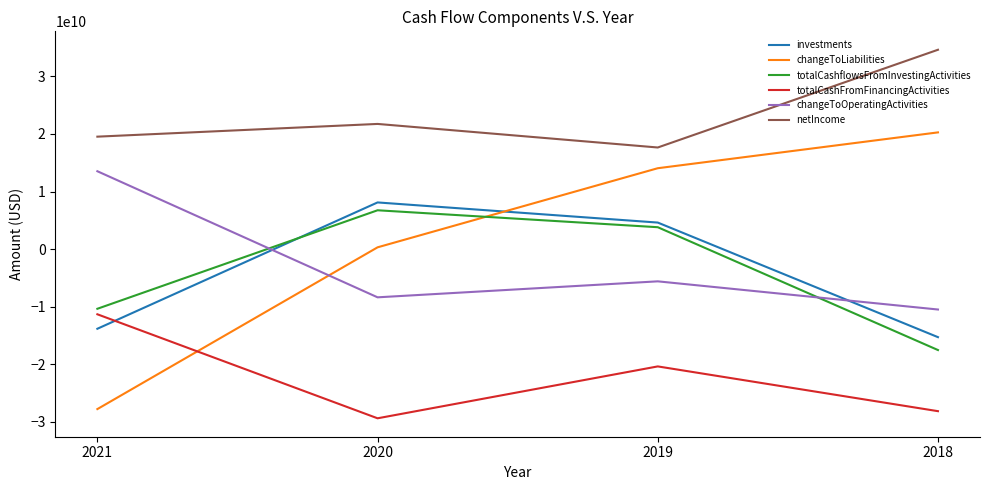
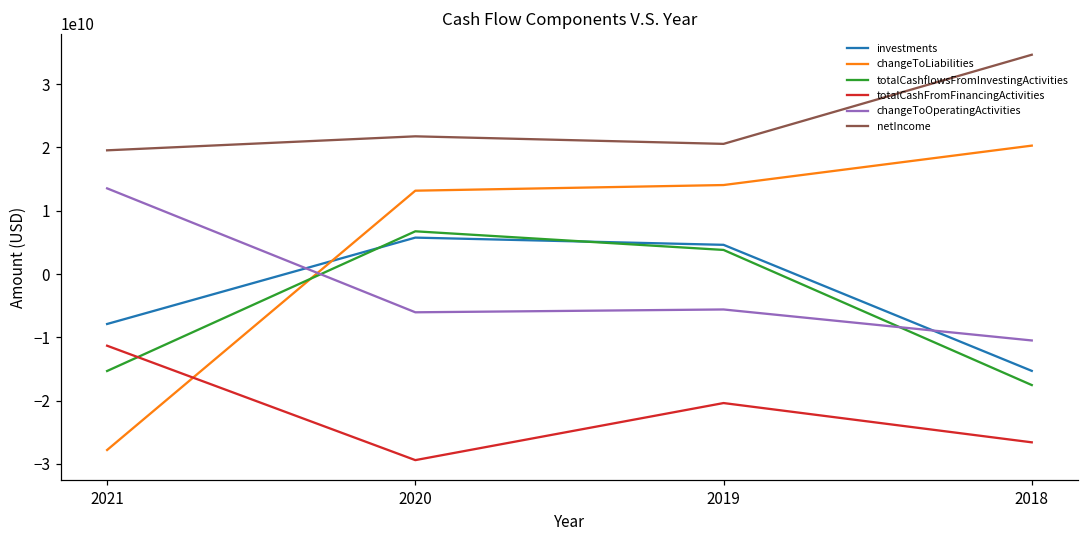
  {
    "investments": {
-     "2021": -14000000000,
-     "2020": 8000000000,
+     "2021": -8000000000,
+     "2020": 6000000000,
      "2019": 5000000000,
      "2018": -15000000000
    },
    "changeToLiabilities": {
      "2021": -28000000000,
-     "2020": 0,
+     "2020": 13000000000,
      "2019": 14000000000,
      "2018": 20000000000
    },
    "totalCashflowsFromInvestingActivities": {
-     "2021": -10000000000,
+     "2021": -15000000000,
      "2020": 7000000000,
      "2019": 4000000000,
      "2018": -18000000000
    },
    "totalCashFromFinancingActivities": {
      "2021": -11000000000,
      "2020": -29000000000,
      "2019": -20000000000,
-     "2018": -28000000000
+     "2018": -27000000000
    },
    "changeToOperatingActivities": {
      "2021": 14000000000,
-     "2020": -8000000000,
+     "2020": -6000000000,
      "2019": -6000000000,
      "2018": -10000000000
    },
    "netIncome": {
      "2021": 20000000000,
      "2020": 22000000000,
-     "2019": 18000000000,
+     "2019": 21000000000,
      "2018": 35000000000
    }
  }
